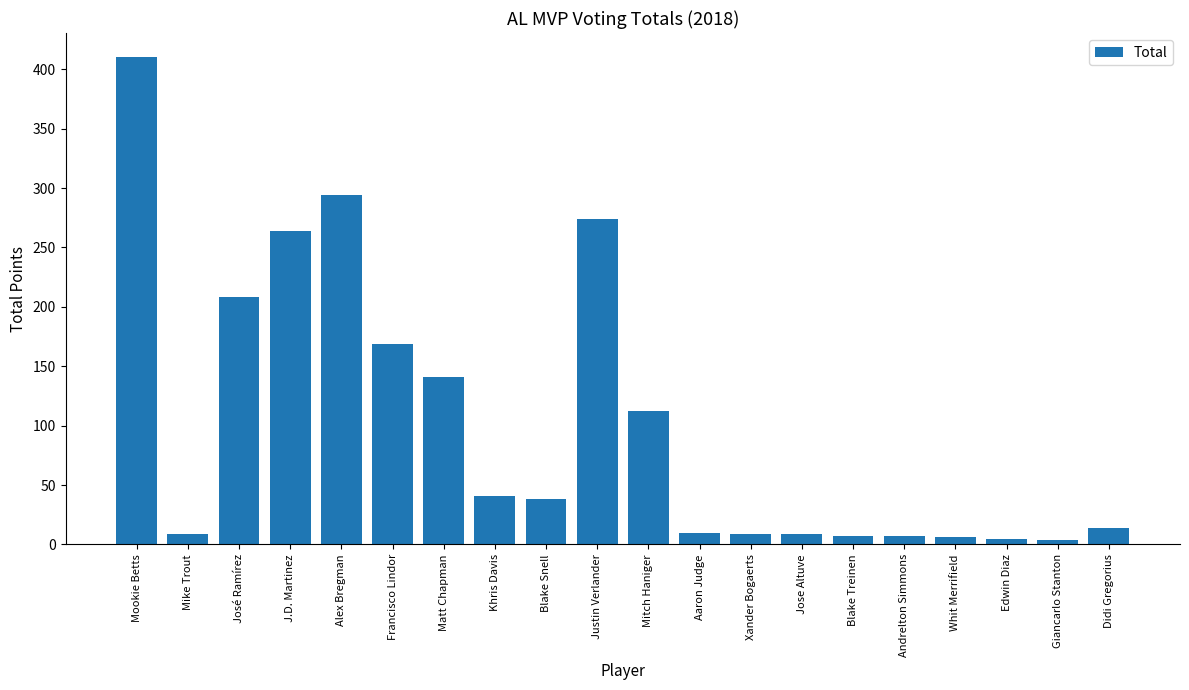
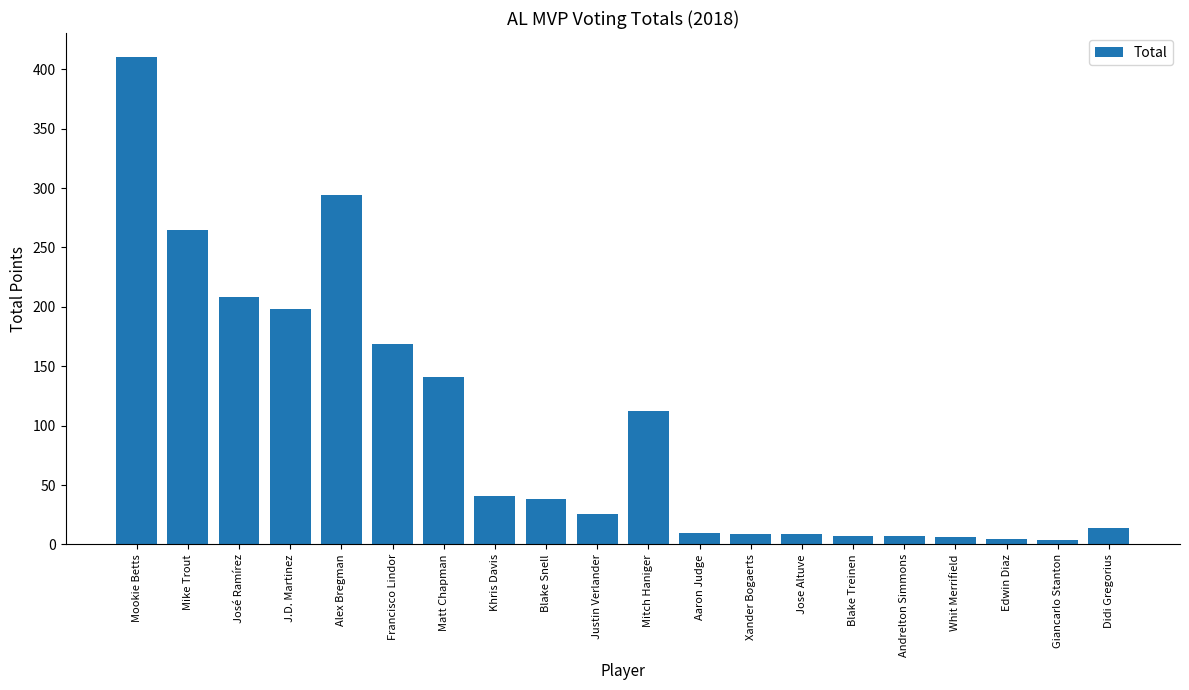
  {
    "Mookie Betts": 410,
-   "Mike Trout": 9,
+   "Mike Trout": 265,
    "José Ramírez": 208,
-   "J.D. Martinez": 264,
+   "J.D. Martinez": 198,
    "Alex Bregman": 294,
    "Francisco Lindor": 169,
    "Matt Chapman": 141,
    "Khris Davis": 41,
    "Blake Snell": 38,
-   "Justin Verlander": 274,
+   "Justin Verlander": 26,
    "Mitch Haniger": 112,
    "Aaron Judge": 10,
    "Xander Bogaerts": 9,
    "Jose Altuve": 9,
    "Blake Treinen": 7,
    "Andrelton Simmons": 7,
    "Whit Merrifield": 6,
    "Edwin Diaz": 5,
    "Giancarlo Stanton": 4,
    "Didi Gregorius": 14
  }
